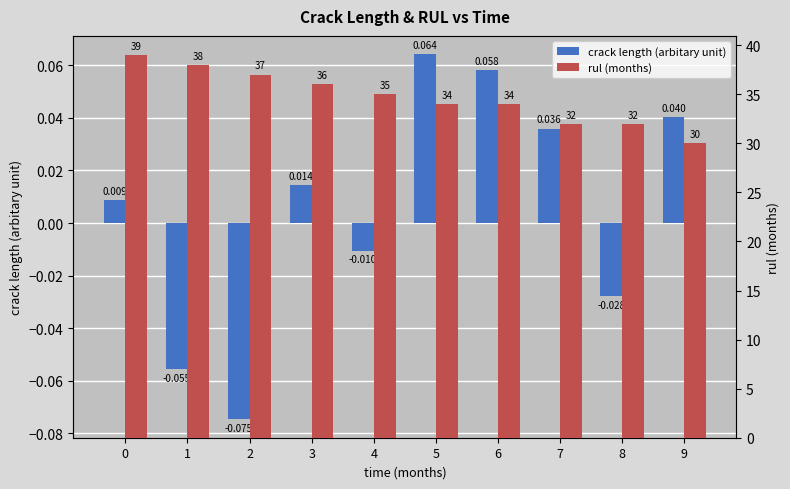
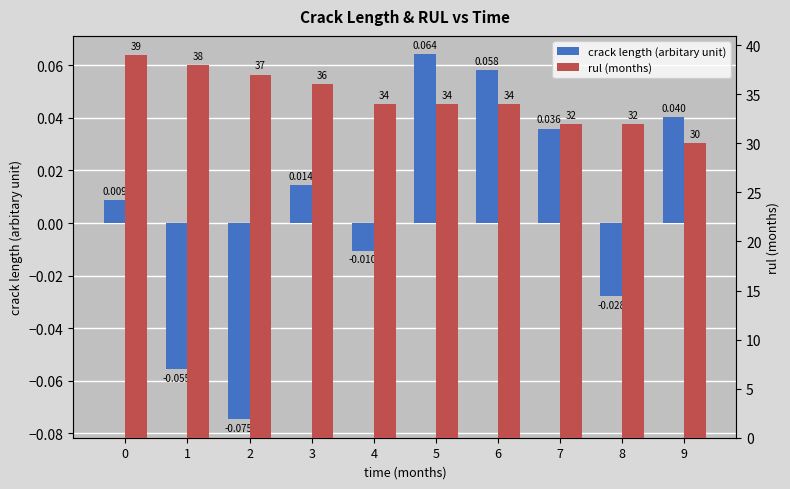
  {
    "crack length (arbitary unit)": {
      "0": 0.009,
      "1": -0.055,
      "2": -0.075,
      "3": 0.014,
      "4": -0.010,
      "5": 0.064,
      "6": 0.058,
      "7": 0.036,
      "8": -0.028,
      "9": 0.040
    },
    "rul (months)": {
      "0": 39,
      "1": 38,
      "2": 37,
      "3": 36,
-     "4": 35,
+     "4": 34,
      "5": 34,
      "6": 34,
      "7": 32,
      "8": 32,
      "9": 30
    }
  }
